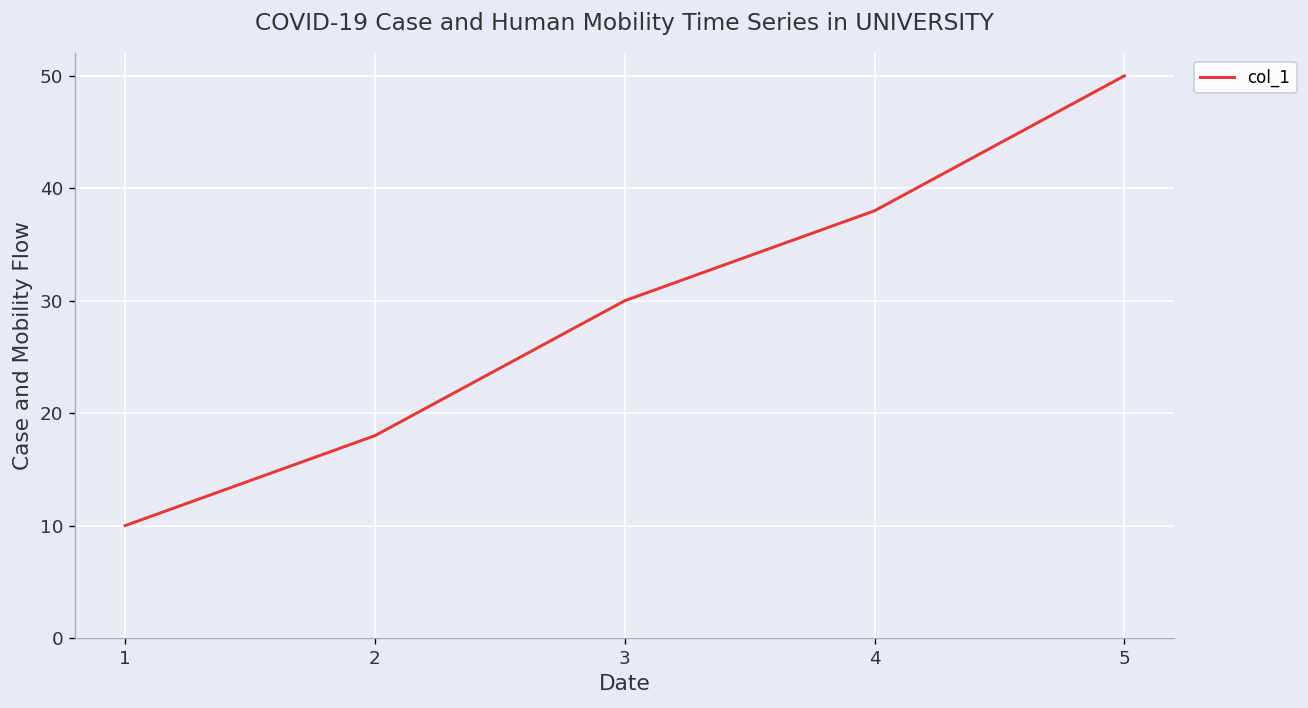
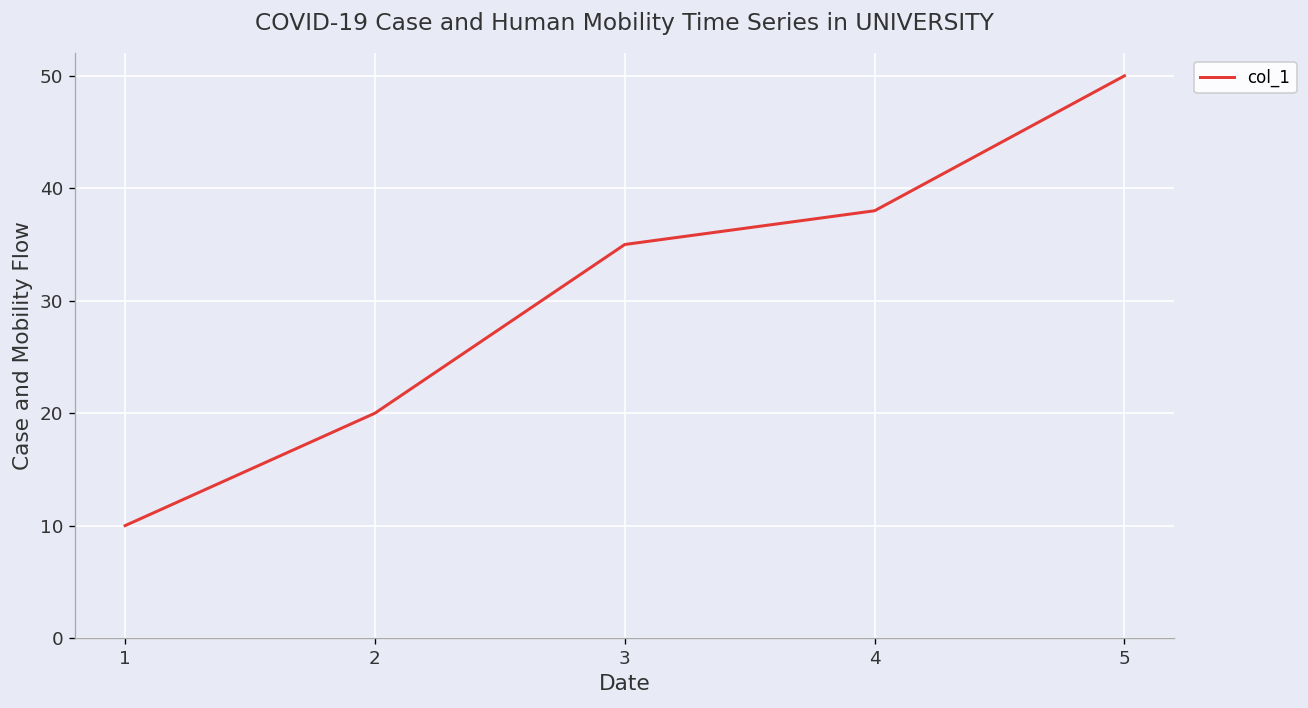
  {
    "1": 10,
-   "2": 18,
-   "3": 30,
+   "2": 20,
+   "3": 35,
    "4": 38,
    "5": 50
  }
